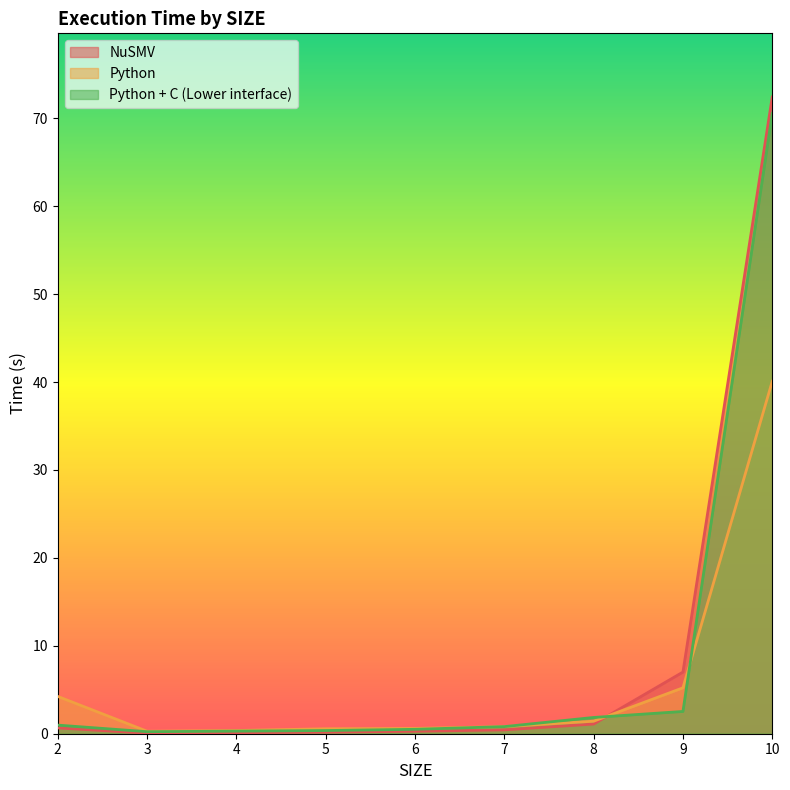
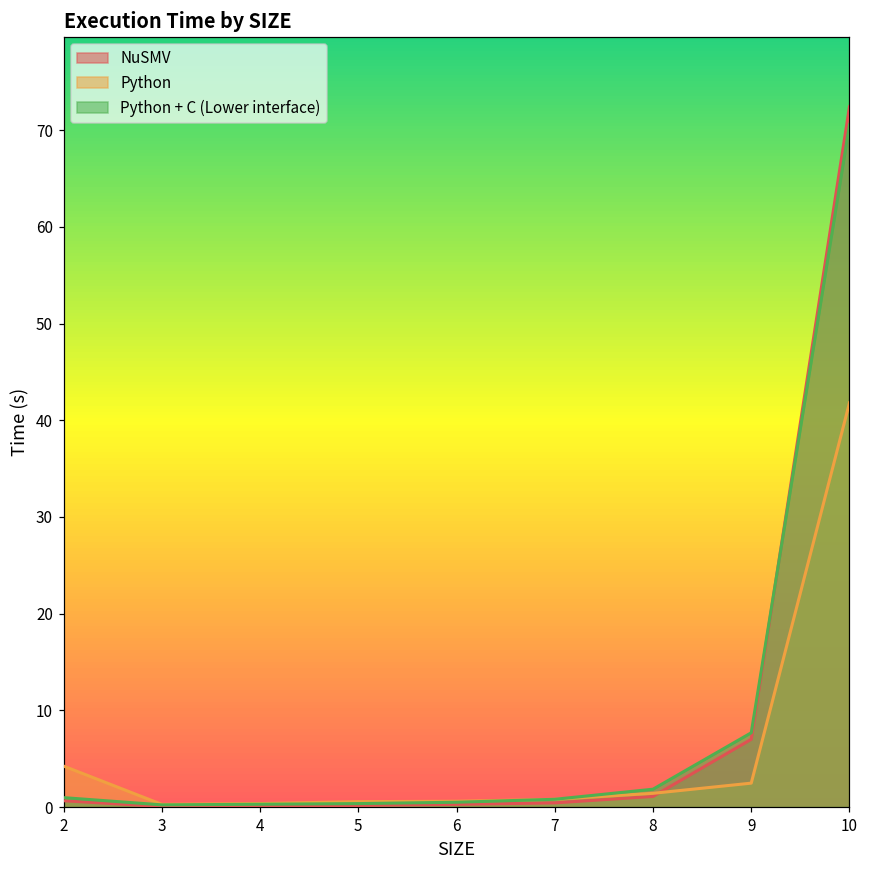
  {
    "NuSMV": {
      "2": 1,
      "7": 0,
      "8": 1,
      "9": 7,
      "10": 72
    },
    "Python": {
      "2": 4,
      "8": 1,
-     "9": 5,
-     "10": 40
+     "9": 2,
+     "10": 42
    },
    "Python + C (Lower interface)": {
      "2": 1,
      "8": 2,
-     "9": 3,
+     "9": 8,
      "10": 71
    }
  }
